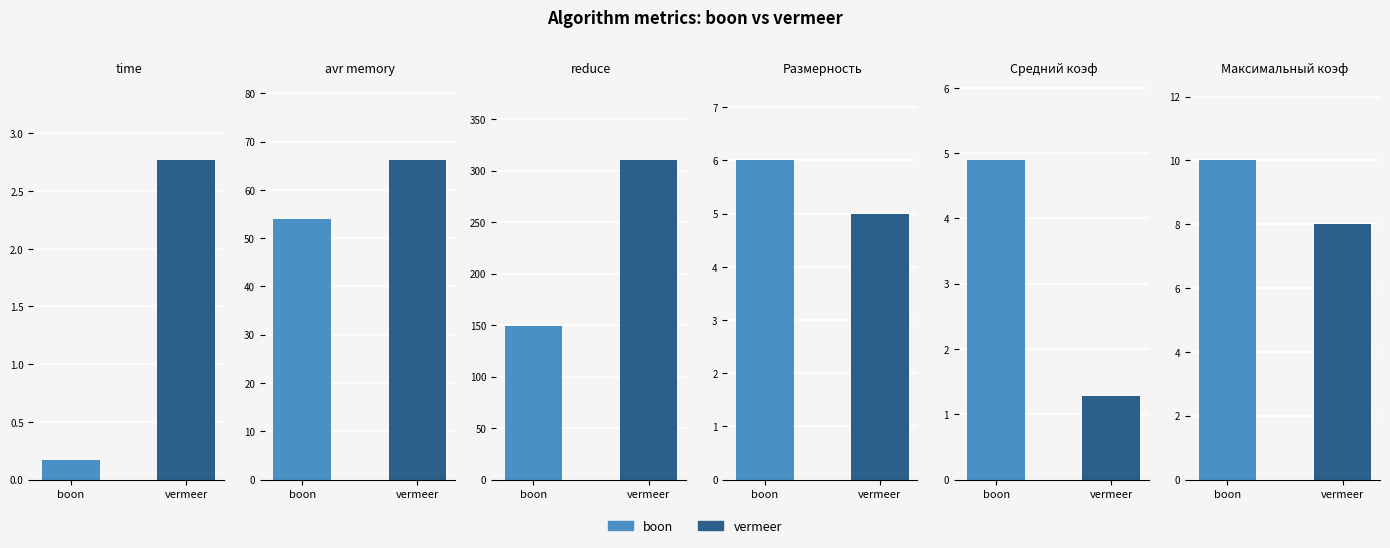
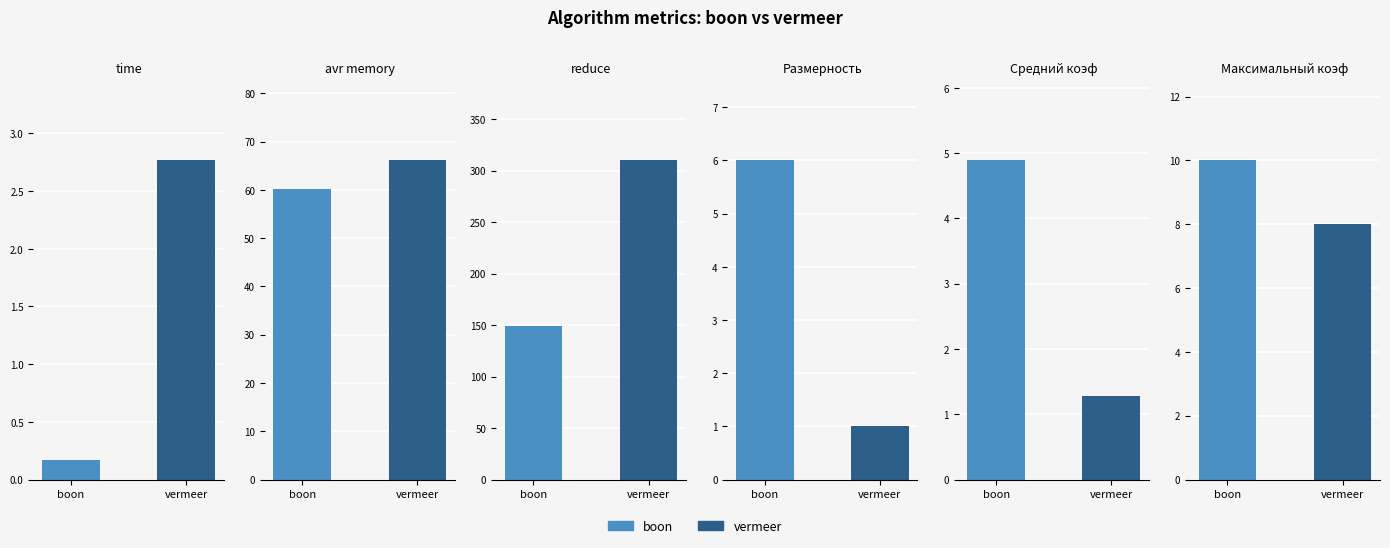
  {
    "time": {
      "boon": 0.17,
      "vermeer": 2.77
    },
    "avr memory": {
-     "boon": 54,
+     "boon": 60,
      "vermeer": 66
    },
    "reduce": {
      "boon": 149,
      "vermeer": 310
    },
    "Размерность": {
      "boon": 6,
-     "vermeer": 5
+     "vermeer": 1
    },
    "Средний коэф": {
      "boon": 4.9,
      "vermeer": 1.3
    },
    "Максимальный коэф": {
      "boon": 10.0,
      "vermeer": 8.0
    }
  }
